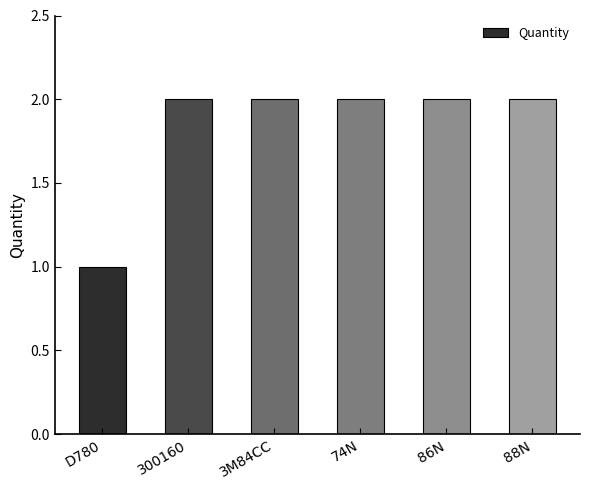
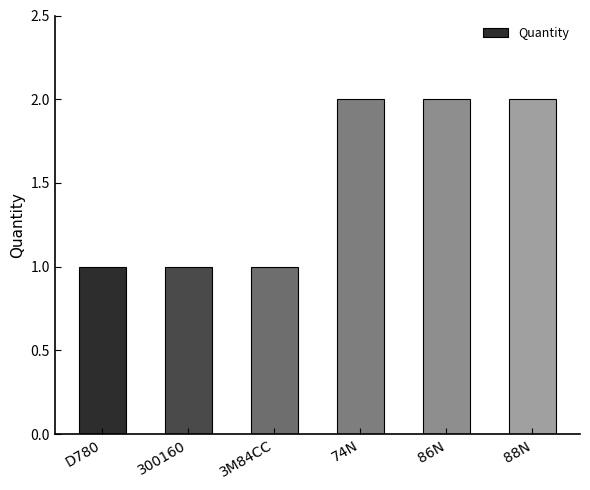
  {
    "D780": 1,
-   "300160": 2,
-   "3M84CC": 2,
+   "300160": 1,
+   "3M84CC": 1,
    "74N": 2,
    "86N": 2,
    "88N": 2
  }
